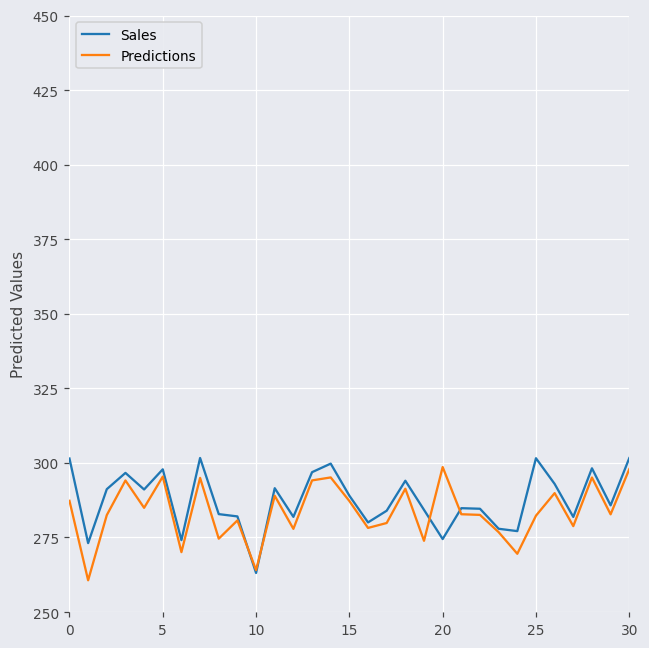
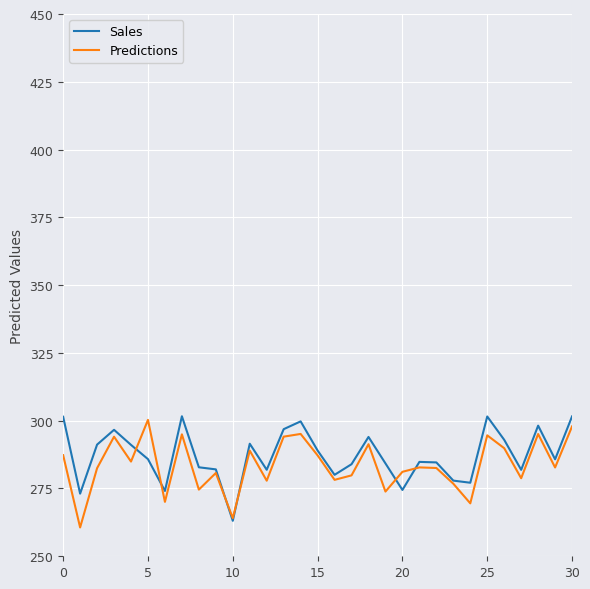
  {
    "Sales": {
      "0": 301,
-     "5": 298,
+     "5": 286,
      "10": 263,
      "15": 289,
      "20": 274,
      "25": 302,
      "30": 302
    },
    "Predictions": {
      "0": 287,
-     "5": 295,
+     "5": 300,
      "10": 264,
      "15": 287,
-     "20": 299,
-     "25": 282,
+     "20": 281,
+     "25": 295,
      "30": 298
    }
  }
